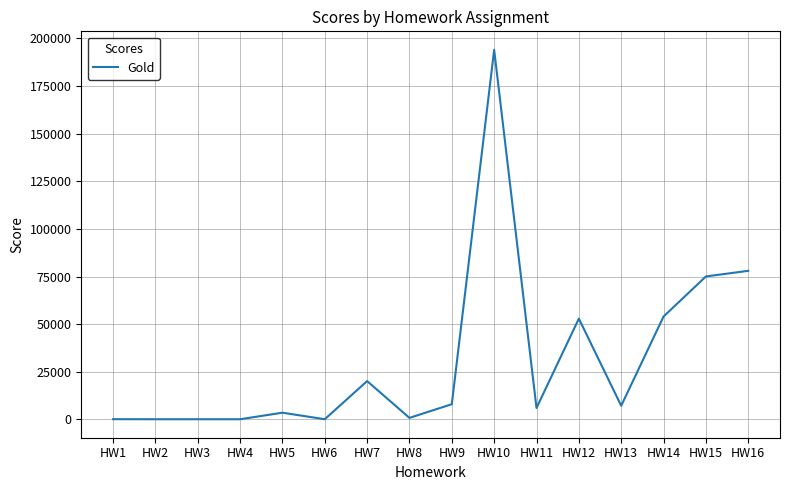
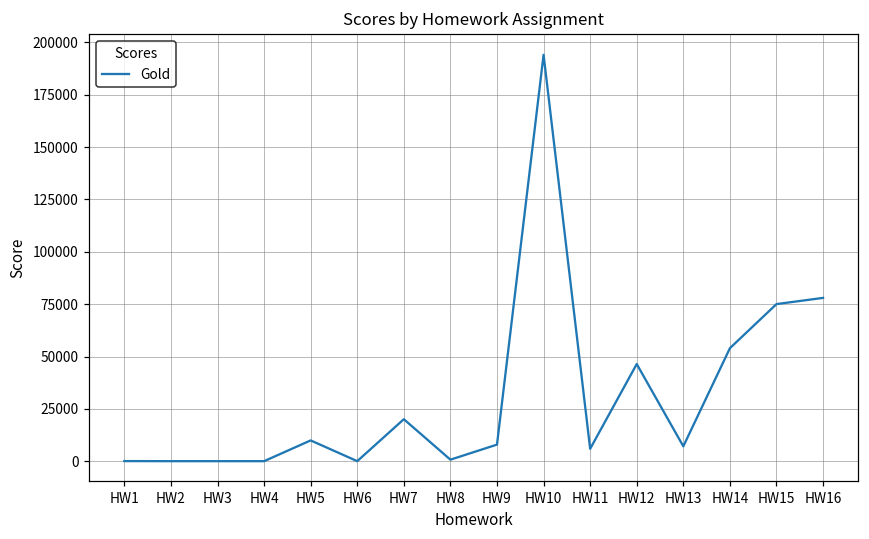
  {
    "HW1": 0,
    "HW2": 0,
    "HW3": 0,
    "HW4": 0,
-   "HW5": 4000,
+   "HW5": 10000,
    "HW6": 0,
    "HW7": 20000,
    "HW8": 1000,
    "HW9": 8000,
    "HW10": 194000,
    "HW11": 6000,
-   "HW12": 53000,
+   "HW12": 46000,
    "HW13": 7000,
    "HW14": 54000,
    "HW15": 75000,
    "HW16": 78000
  }
